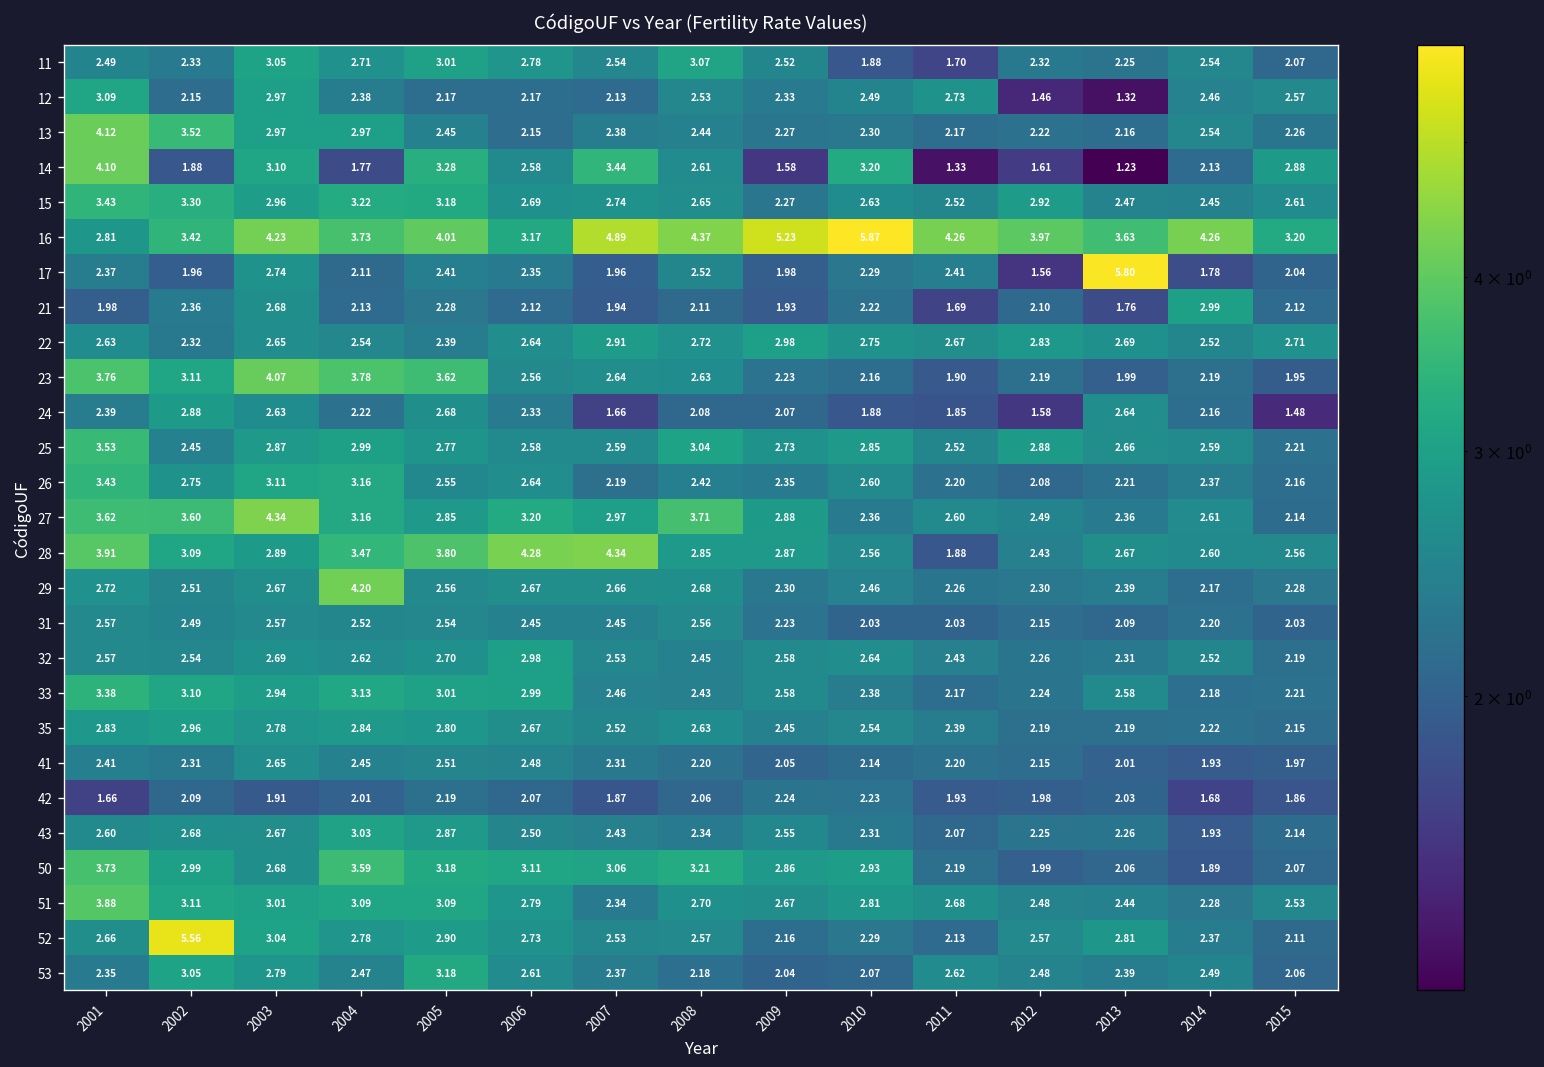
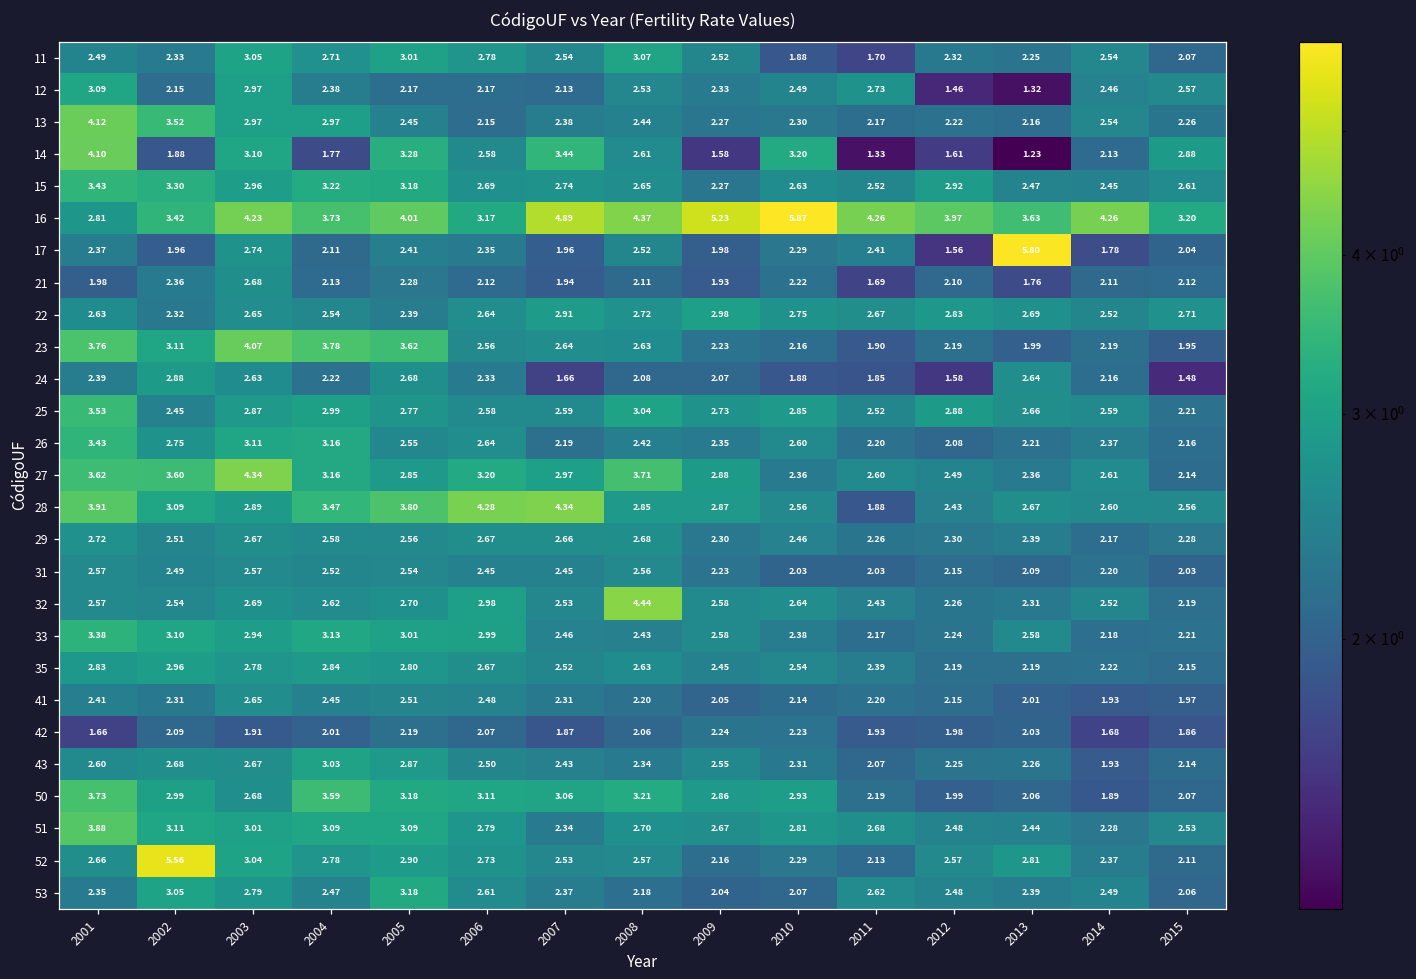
  {
    "21": {
      "2001": 1.98,
      "2002": 2.36,
      "2003": 2.68,
      "2004": 2.13,
      "2005": 2.28,
      "2006": 2.12,
      "2007": 1.94,
      "2008": 2.11,
      "2009": 1.93,
      "2010": 2.22,
      "2011": 1.69,
      "2012": 2.10,
      "2013": 1.76,
-     "2014": 2.99,
+     "2014": 2.11,
      "2015": 2.12
    },
    "29": {
      "2001": 2.72,
      "2002": 2.51,
      "2003": 2.67,
-     "2004": 4.20,
+     "2004": 2.58,
      "2005": 2.56,
      "2006": 2.67,
      "2007": 2.66,
      "2008": 2.68,
      "2009": 2.30,
      "2010": 2.46,
      "2011": 2.26,
      "2012": 2.30,
      "2013": 2.39,
      "2014": 2.17,
      "2015": 2.28
    },
    "32": {
      "2001": 2.57,
      "2002": 2.54,
      "2003": 2.69,
      "2004": 2.62,
      "2005": 2.70,
      "2006": 2.98,
      "2007": 2.53,
-     "2008": 2.45,
+     "2008": 4.44,
      "2009": 2.58,
      "2010": 2.64,
      "2011": 2.43,
      "2012": 2.26,
      "2013": 2.31,
      "2014": 2.52,
      "2015": 2.19
    }
  }
